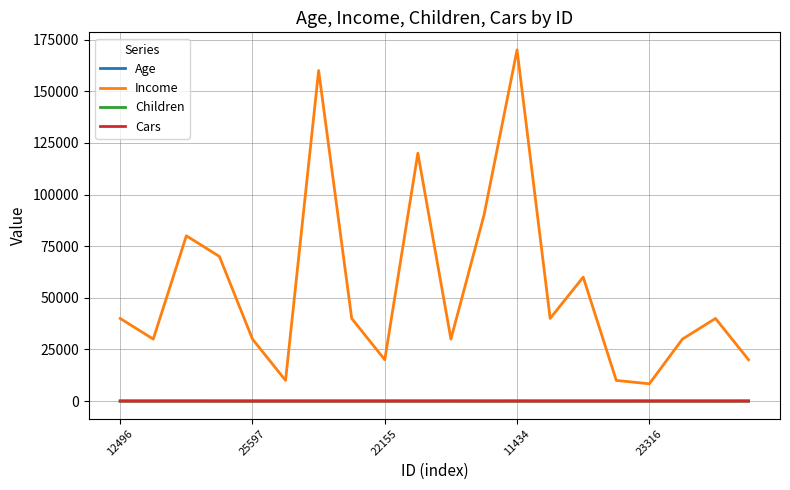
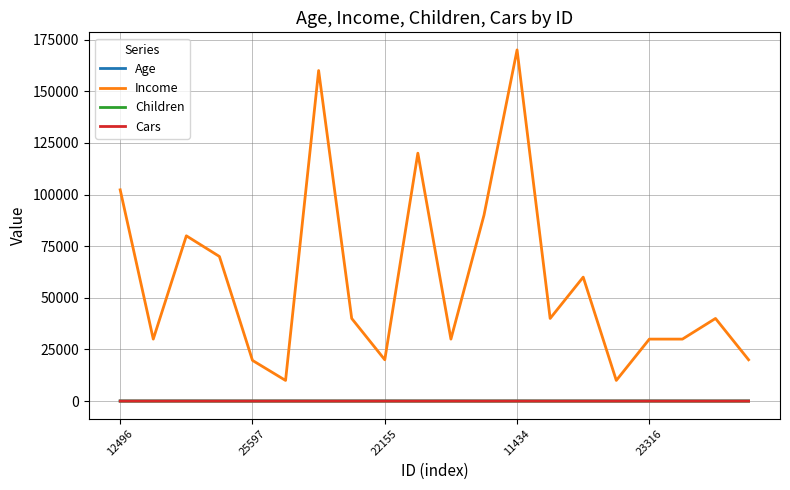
  {
    "Cars": {
      "12496": 0,
      "25597": 0,
      "22155": 0,
      "11434": 0,
      "23316": 0
    },
    "Income": {
-     "12496": 40000,
-     "25597": 30000,
+     "12496": 102000,
+     "25597": 20000,
      "22155": 20000,
      "11434": 170000,
-     "23316": 8000
+     "23316": 30000
    }
  }
